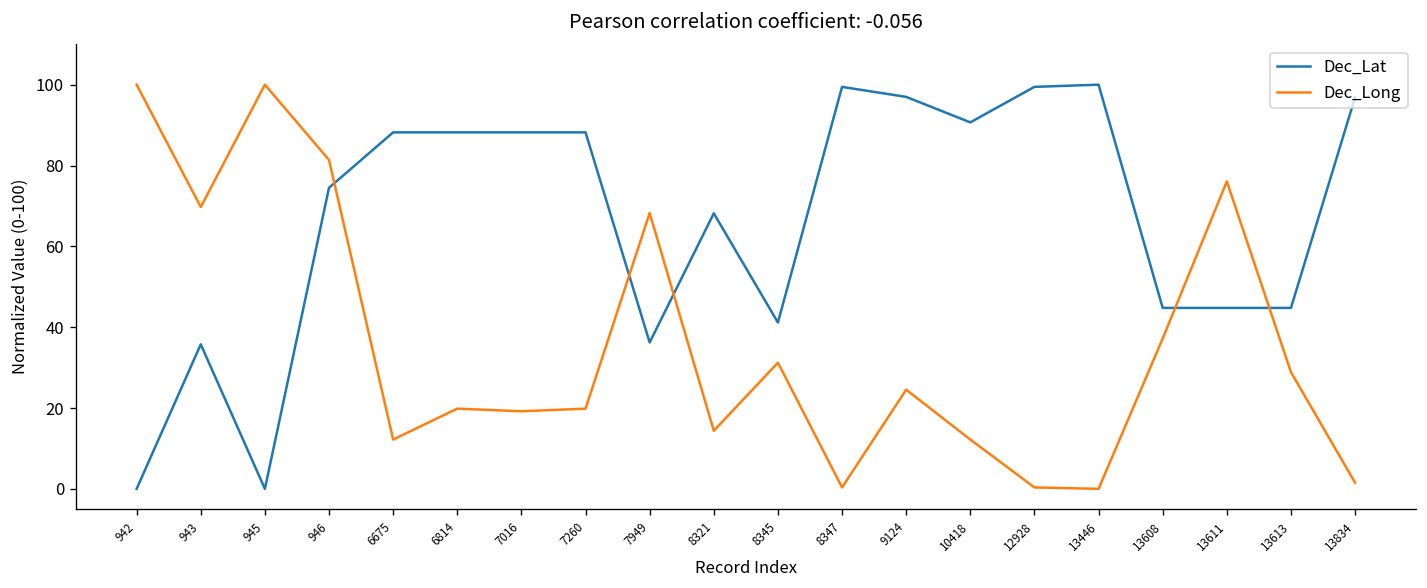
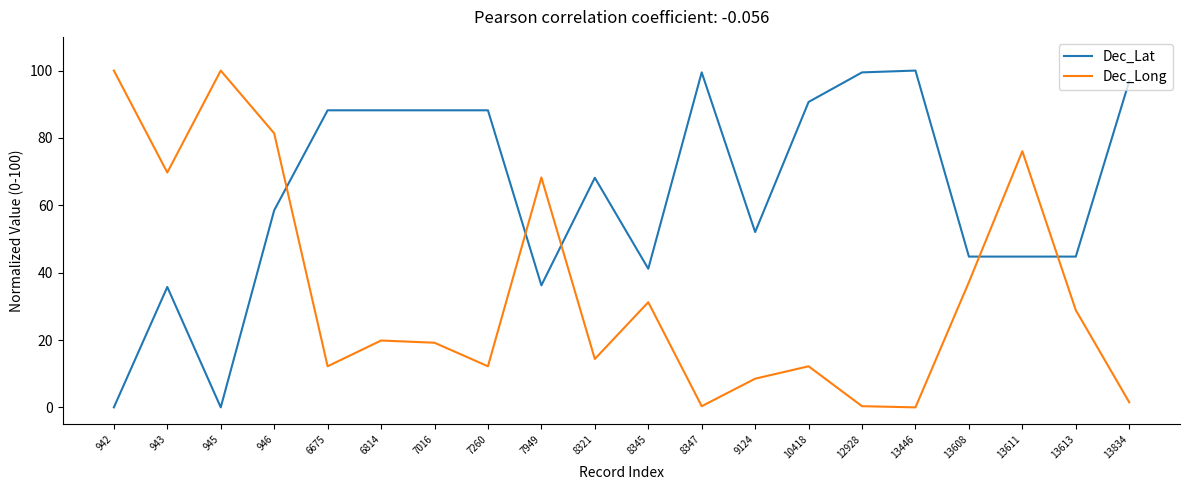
  {
    "Dec_Lat": {
      "942": 0,
      "943": 36,
      "945": 0,
-     "946": 74,
+     "946": 59,
      "6675": 88,
      "6814": 88,
      "7016": 88,
      "7260": 88,
      "7949": 36,
      "8321": 68,
      "8345": 41,
      "8347": 99,
-     "9124": 97,
+     "9124": 52,
      "10418": 91,
      "12928": 99,
      "13446": 100,
      "13608": 45,
      "13611": 45,
      "13613": 45
    },
    "Dec_Long": {
      "942": 100,
      "943": 70,
      "945": 100,
      "946": 81,
      "6675": 12,
      "6814": 20,
      "7016": 19,
-     "7260": 20,
+     "7260": 12,
      "7949": 68,
      "8321": 14,
      "8345": 31,
      "8347": 0,
-     "9124": 25,
+     "9124": 9,
      "10418": 12,
      "12928": 0,
      "13446": 0,
      "13608": 37,
      "13611": 76,
      "13613": 29,
      "13834": 2
    }
  }
